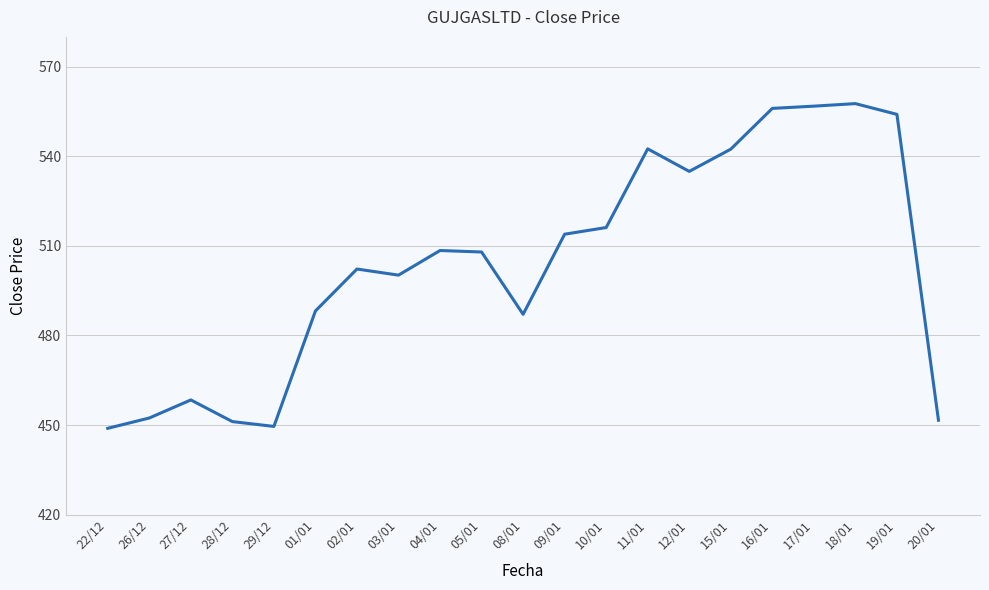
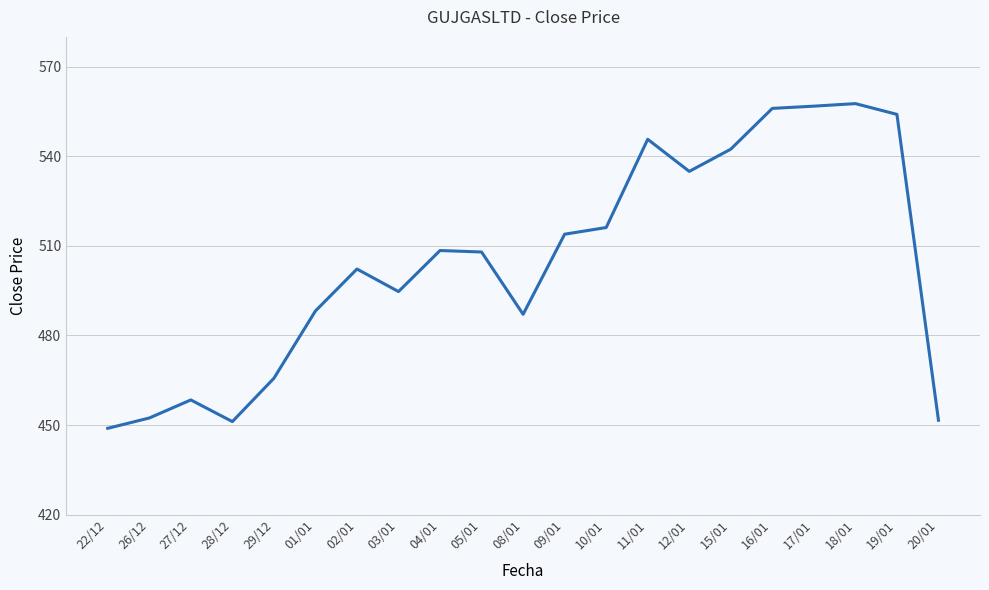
  {
    "22/12": 449,
    "26/12": 452,
    "27/12": 458,
    "28/12": 451,
-   "29/12": 450,
+   "29/12": 466,
    "01/01": 488,
    "02/01": 502,
-   "03/01": 500,
+   "03/01": 495,
    "04/01": 508,
    "05/01": 508,
    "08/01": 487,
    "09/01": 514,
    "10/01": 516,
-   "11/01": 543,
+   "11/01": 546,
    "12/01": 535,
    "15/01": 542,
    "16/01": 556,
    "17/01": 557,
    "18/01": 558,
    "19/01": 554,
    "20/01": 452
  }
